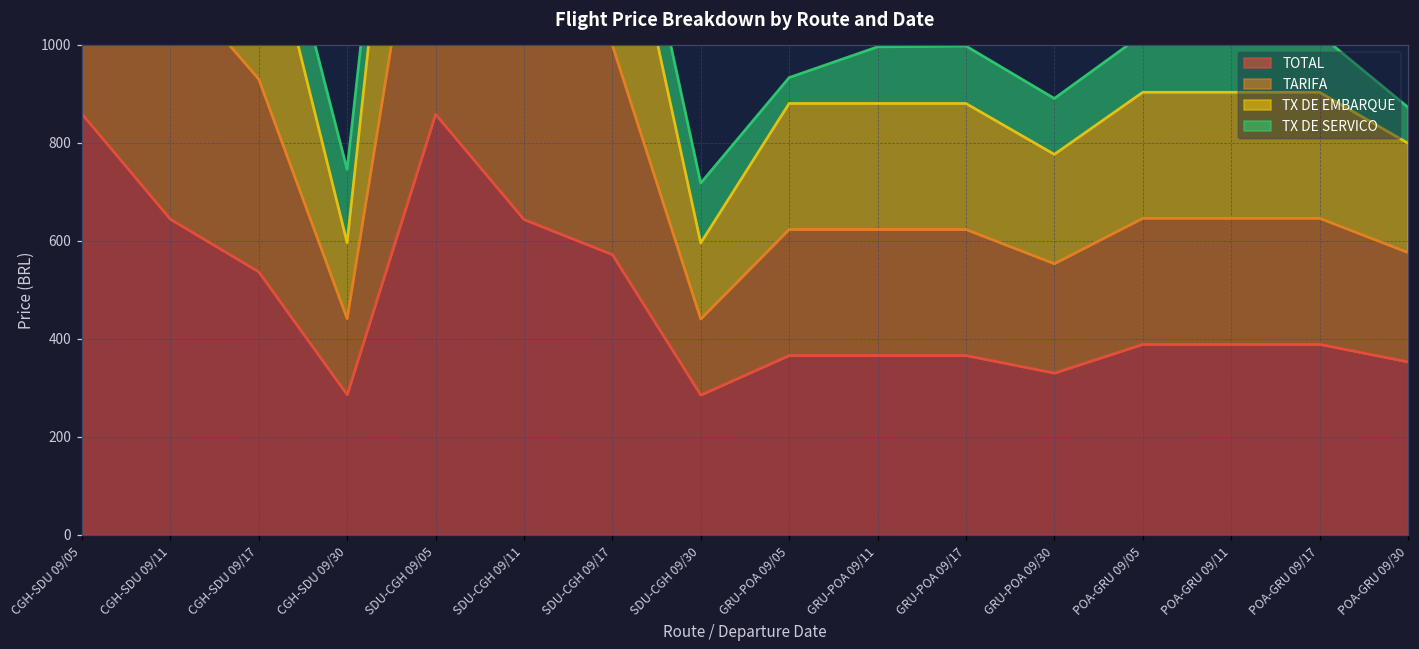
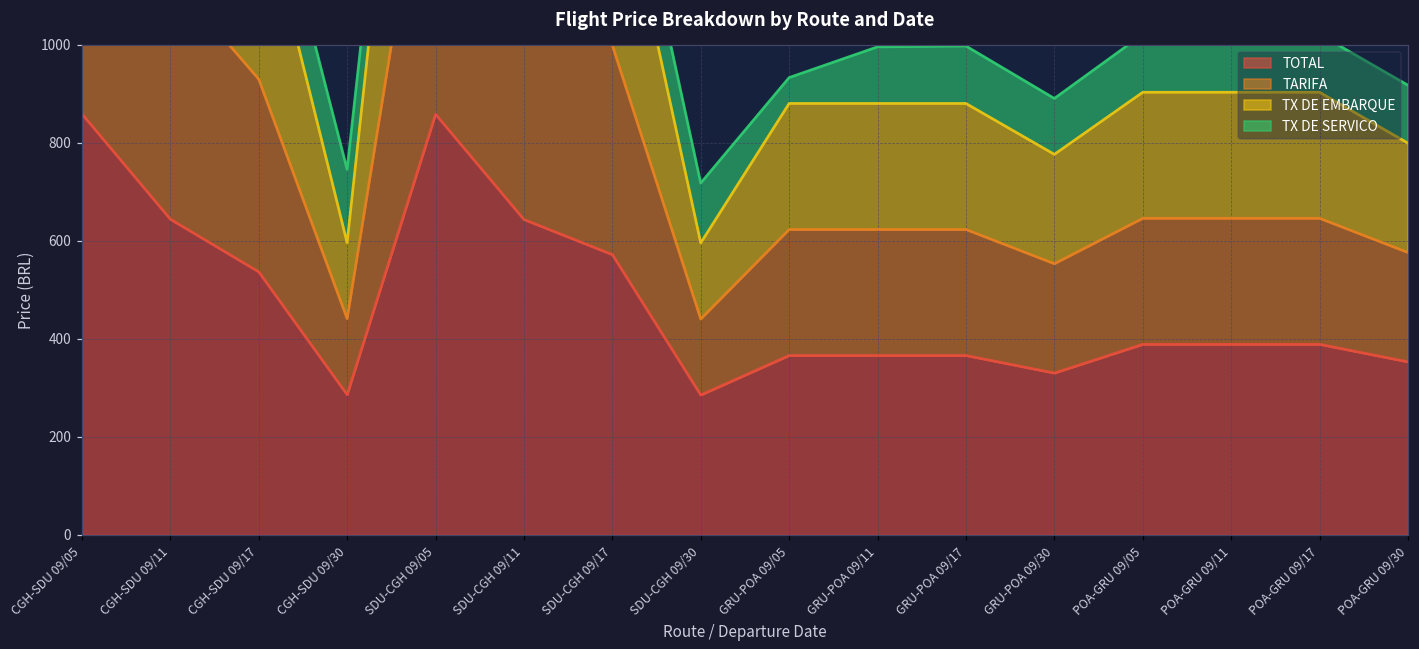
  {
    "TX DE EMBARQUE": {
      "CGH-SDU 09/30": 160,
      "SDU-CGH 09/30": 160,
      "GRU-POA 09/05": 260,
      "GRU-POA 09/11": 260,
      "GRU-POA 09/17": 260,
      "GRU-POA 09/30": 220,
      "POA-GRU 09/05": 260,
      "POA-GRU 09/11": 260,
      "POA-GRU 09/30": 220
    },
    "TX DE SERVICO": {
      "CGH-SDU 09/30": 150,
      "SDU-CGH 09/30": 120,
      "GRU-POA 09/05": 50,
      "GRU-POA 09/11": 120,
      "GRU-POA 09/17": 120,
      "GRU-POA 09/30": 110,
-     "POA-GRU 09/30": 70
+     "POA-GRU 09/30": 120
    }
  }
